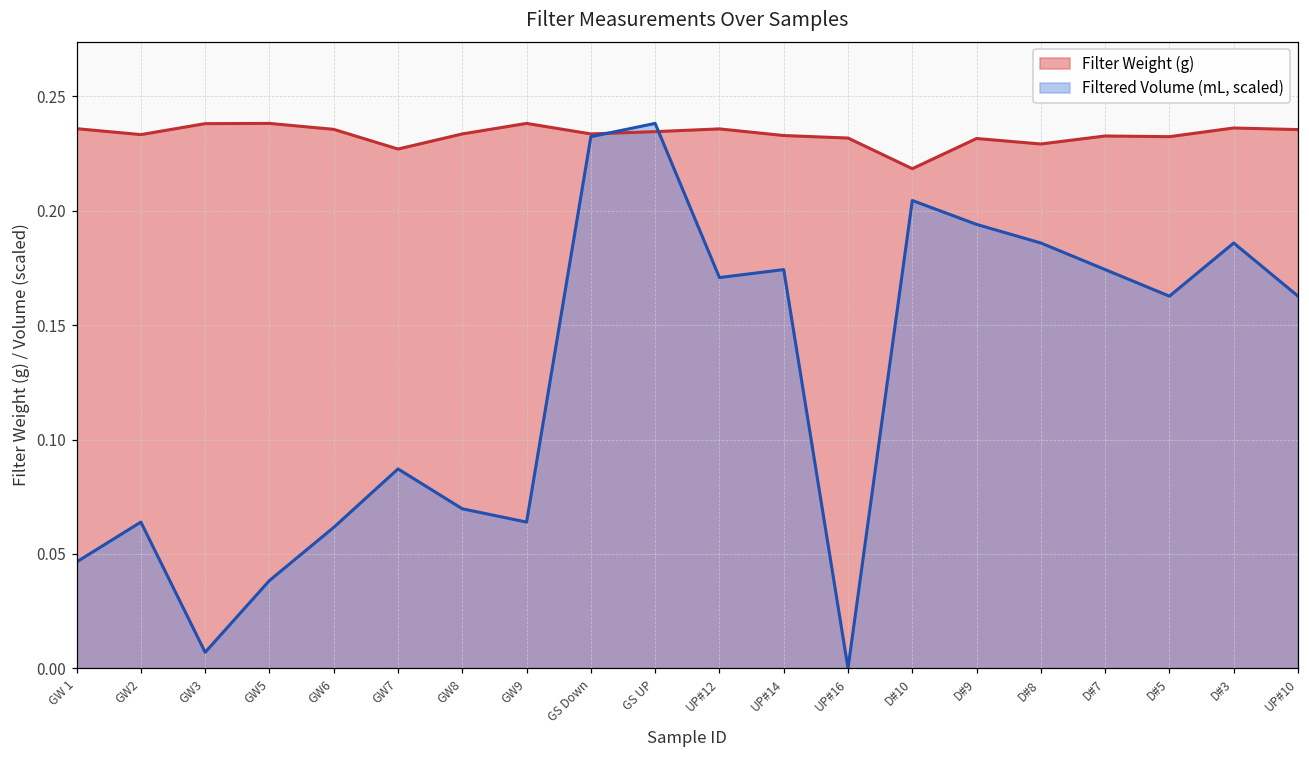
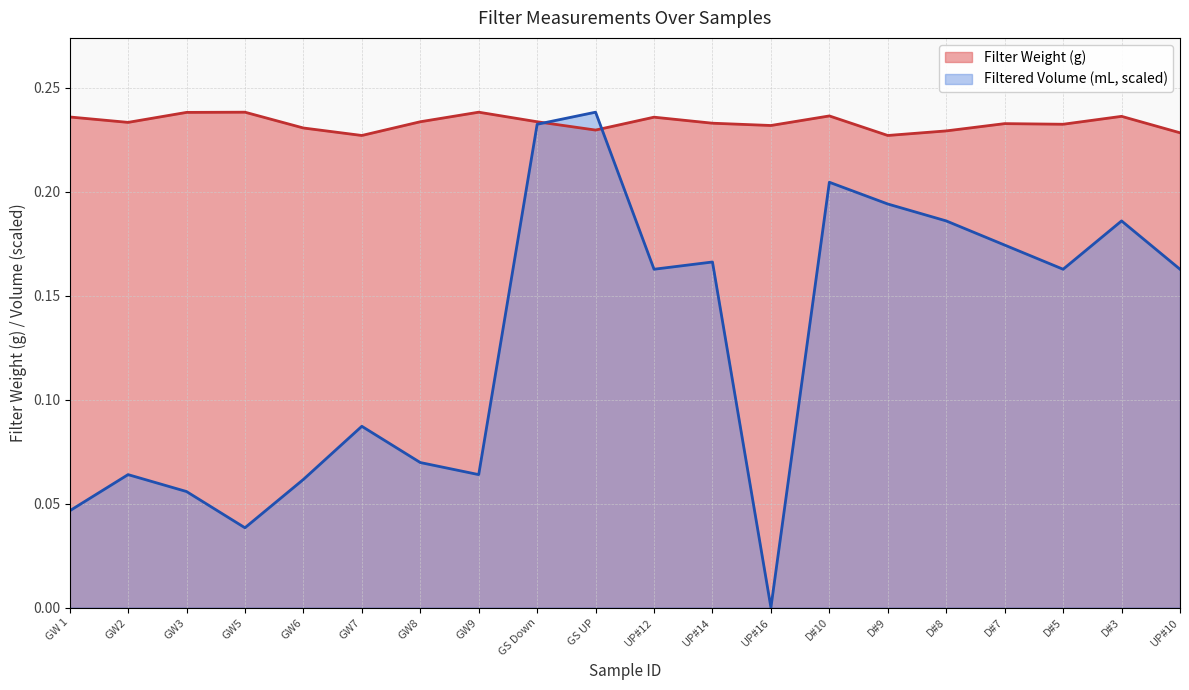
  {
    "Filter Weight (g)": {
      "GW 1": 0.236,
      "GW2": 0.233,
      "GW3": 0.238,
      "GW5": 0.238,
-     "GW6": 0.236,
+     "GW6": 0.231,
      "GW7": 0.227,
      "GW8": 0.234,
      "GW9": 0.238,
-     "GS UP": 0.235,
+     "GS UP": 0.230,
      "UP#12": 0.236,
      "UP#14": 0.233,
      "UP#16": 0.232,
-     "D#10": 0.218,
-     "D#9": 0.232,
+     "D#10": 0.236,
+     "D#9": 0.227,
      "D#8": 0.229,
      "D#7": 0.233,
      "D#5": 0.232,
      "D#3": 0.236,
-     "UP#10": 0.236
+     "UP#10": 0.228
    },
    "Filtered Volume (mL, scaled)": {
      "GW 1": 0.046,
      "GW2": 0.064,
-     "GW3": 0.007,
+     "GW3": 0.056,
      "GW5": 0.038,
      "GW6": 0.062,
      "GW7": 0.087,
      "GW8": 0.070,
      "GW9": 0.064,
      "GS UP": 0.238,
-     "UP#12": 0.171,
-     "UP#14": 0.174,
+     "UP#12": 0.163,
+     "UP#14": 0.166,
      "UP#16": 0.000,
      "D#10": 0.205,
      "D#9": 0.194,
      "D#8": 0.186,
      "D#7": 0.174,
      "D#5": 0.163,
      "D#3": 0.186,
      "UP#10": 0.163
    }
  }
